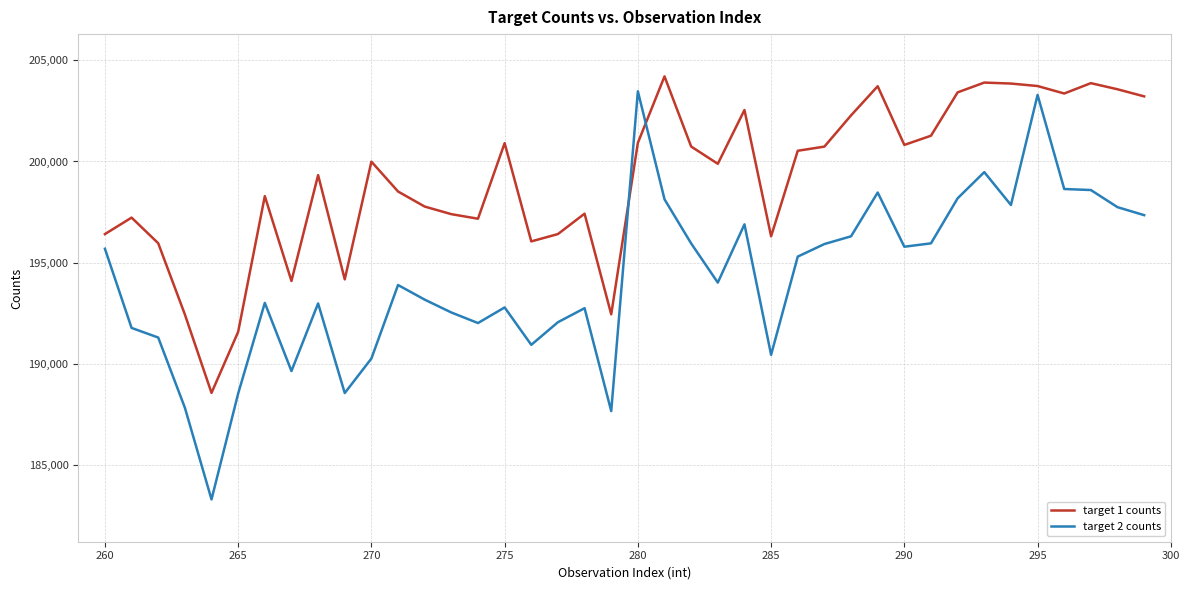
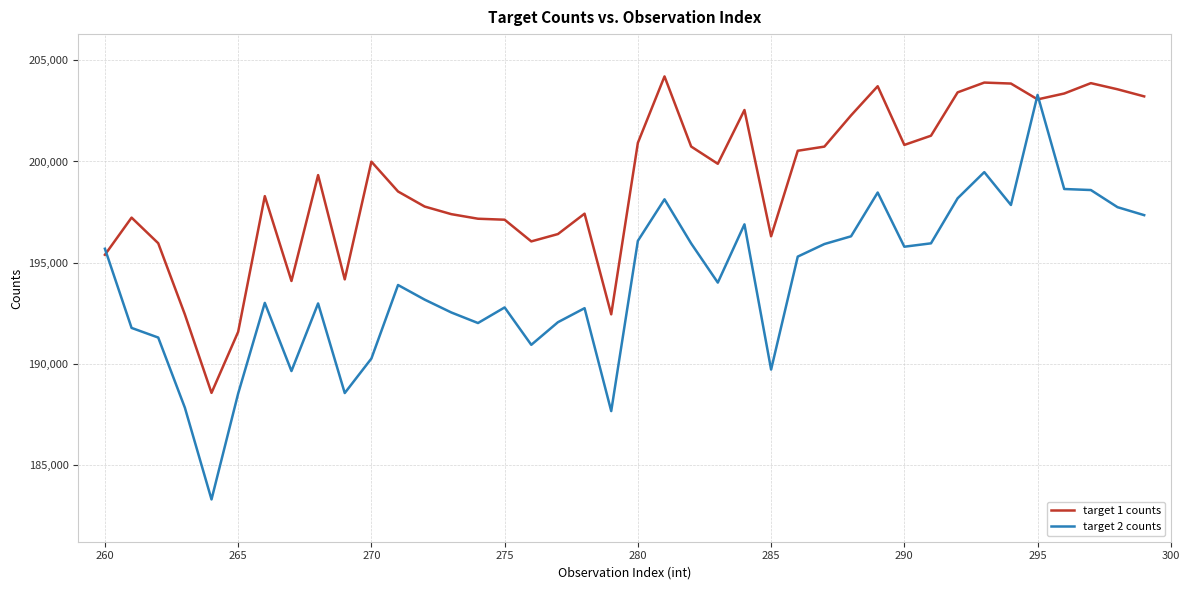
  {
    "target 1 counts": {
-     "260": "196,400",
+     "260": "195,400",
      "265": "191,600",
      "270": "200,000",
-     "275": "200,900",
+     "275": "197,100",
      "280": "200,900",
      "285": "196,300",
      "290": "200,800",
-     "295": "203,700"
+     "295": "203,100"
    },
    "target 2 counts": {
      "260": "195,700",
      "265": "188,500",
      "270": "190,300",
      "275": "192,800",
-     "280": "203,500",
-     "285": "190,400",
+     "280": "196,100",
+     "285": "189,700",
      "290": "195,800",
      "295": "203,300"
    }
  }
